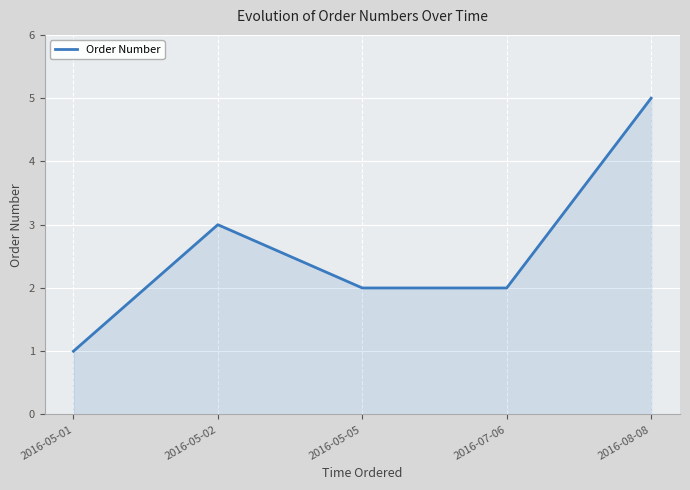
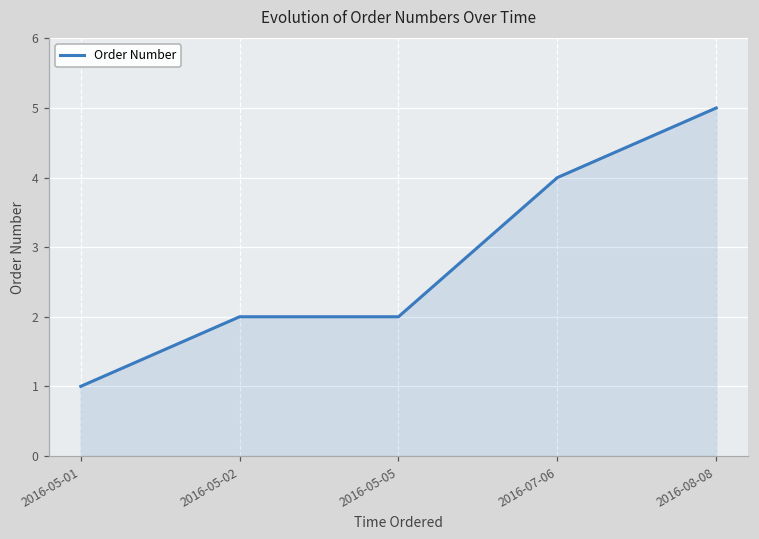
  {
    "2016-05-01": 1,
-   "2016-05-02": 3,
+   "2016-05-02": 2,
    "2016-05-05": 2,
-   "2016-07-06": 2,
+   "2016-07-06": 4,
    "2016-08-08": 5
  }
